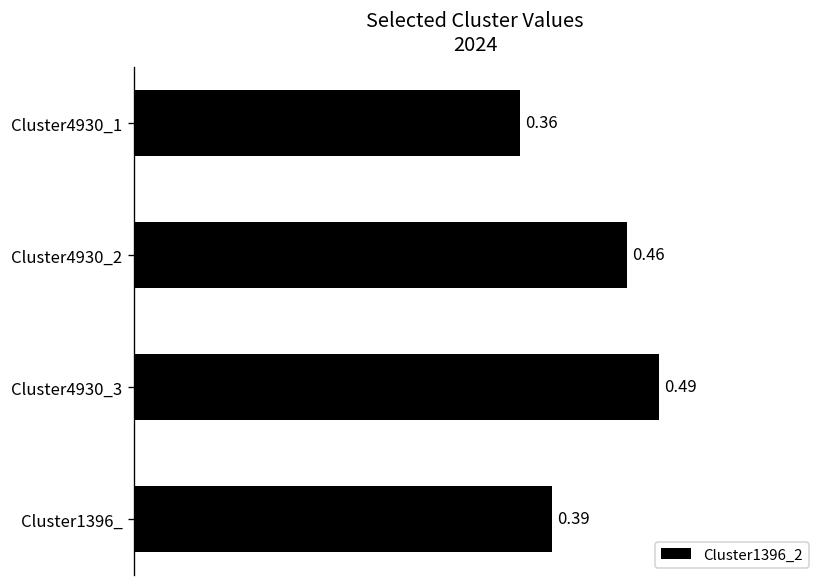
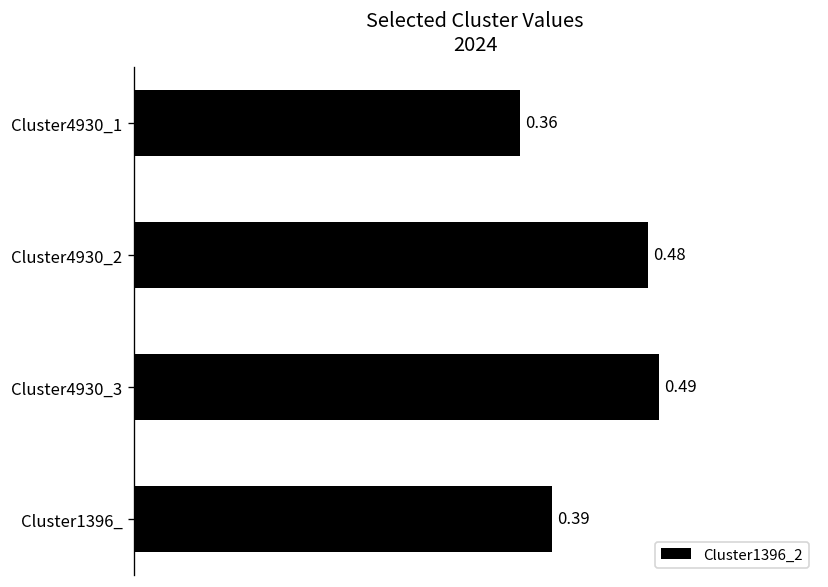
  {
    "Cluster4930_1": 0.36,
-   "Cluster4930_2": 0.46,
+   "Cluster4930_2": 0.48,
    "Cluster4930_3": 0.49,
    "Cluster1396_": 0.39
  }
